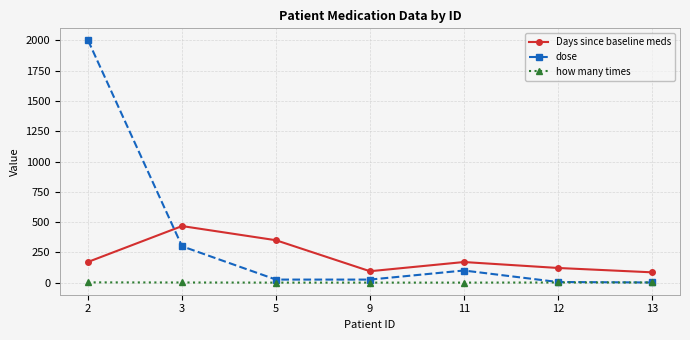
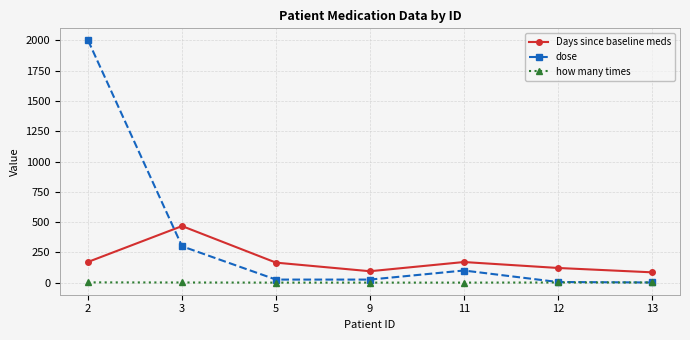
  {
    "Days since baseline meds": {
      "2": 170,
      "3": 470,
-     "5": 350,
+     "5": 170,
      "9": 90,
      "11": 170,
      "12": 120,
      "13": 90
    },
    "dose": {
      "2": 2000,
      "3": 300,
      "5": 30,
      "9": 30,
      "11": 100
    },
    "how many times": {
      "2": 0,
      "3": 0,
      "5": 0,
      "9": 0,
      "11": 0
    }
  }
